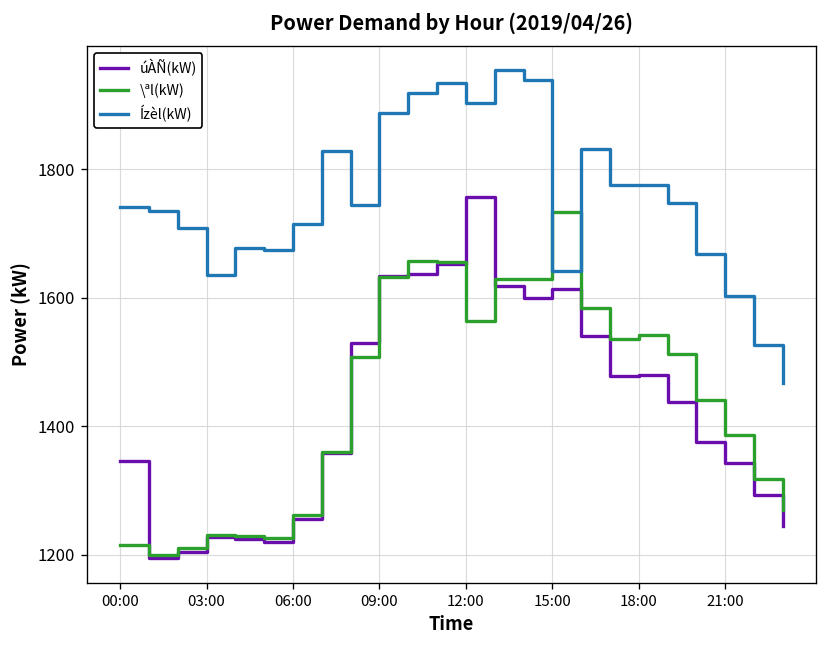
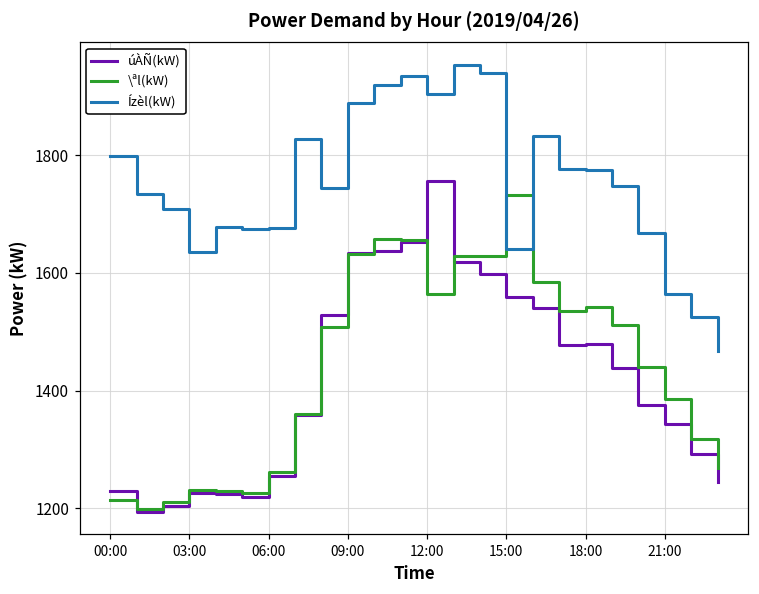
  {
    "úÀÑ(kW)": {
-     "00:00": 1350,
+     "00:00": 1230,
      "06:00": 1260,
      "12:00": 1760,
-     "15:00": 1610,
+     "15:00": 1560,
      "18:00": 1480,
      "21:00": 1340
    },
    "\\ªl(kW)": {
      "00:00": 1220,
      "06:00": 1260,
      "12:00": 1560,
      "15:00": 1730,
      "18:00": 1540,
      "21:00": 1390
    },
    "Ízèl(kW)": {
-     "00:00": 1740,
+     "00:00": 1800,
      "03:00": 1640,
-     "06:00": 1720,
+     "06:00": 1680,
      "09:00": 1890,
      "12:00": 1900,
      "15:00": 1640,
      "18:00": 1780,
-     "21:00": 1600
+     "21:00": 1560
    }
  }
